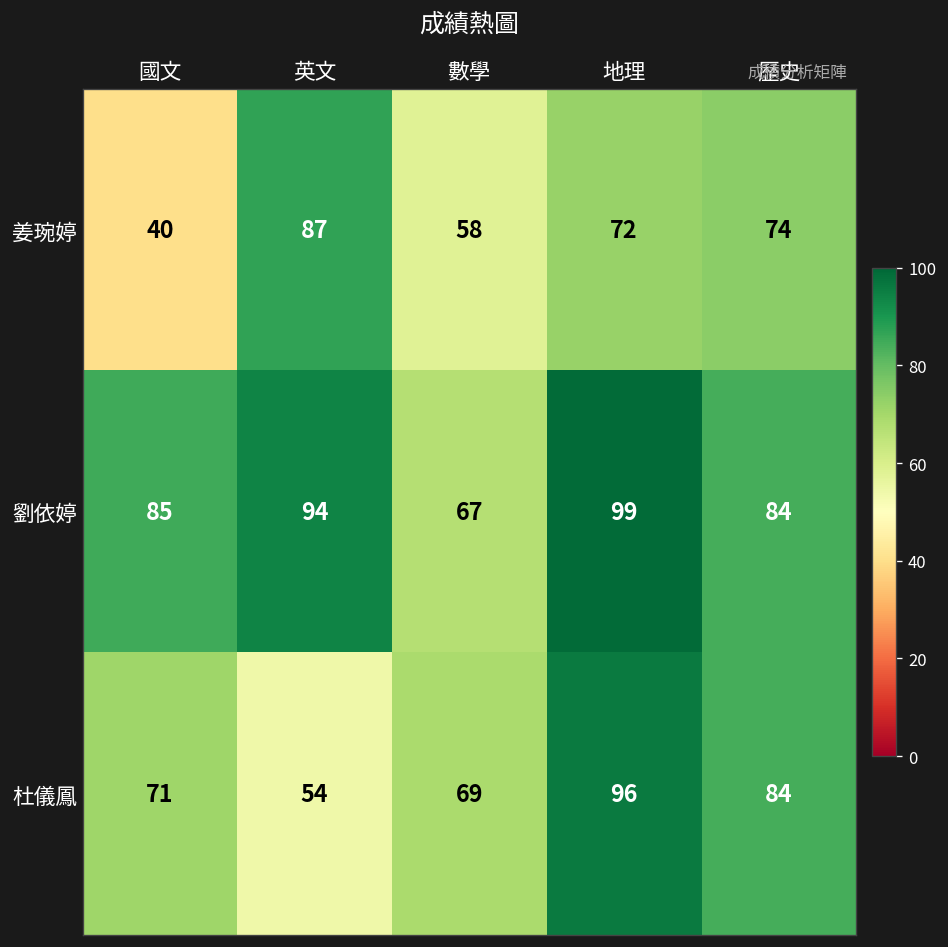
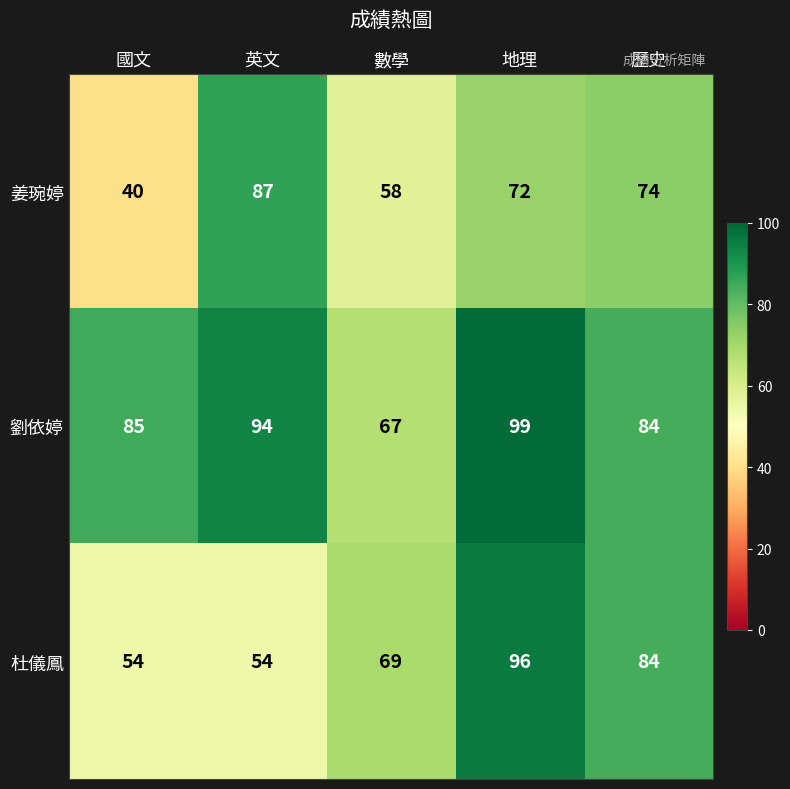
  {
    "姜琬婷": {
      "國文": 40,
      "英文": 87,
      "數學": 58,
      "地理": 72,
      "歷史": 74
    },
    "劉依婷": {
      "國文": 85,
      "英文": 94,
      "數學": 67,
      "地理": 99,
      "歷史": 84
    },
    "杜儀鳳": {
-     "國文": 71,
+     "國文": 54,
      "英文": 54,
      "數學": 69,
      "地理": 96,
      "歷史": 84
    }
  }
